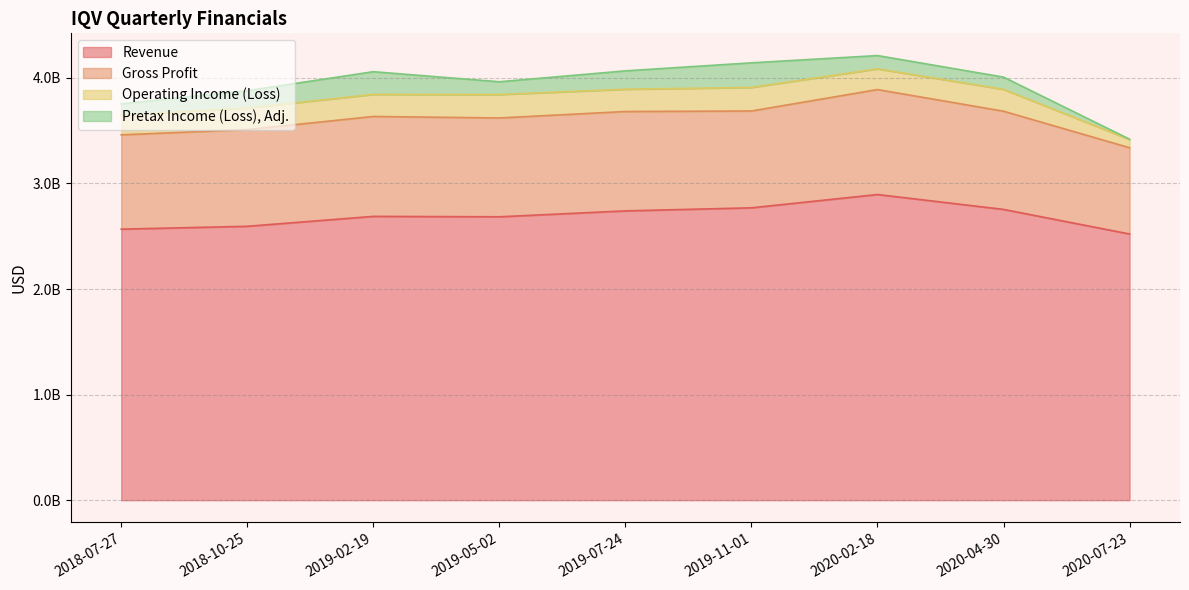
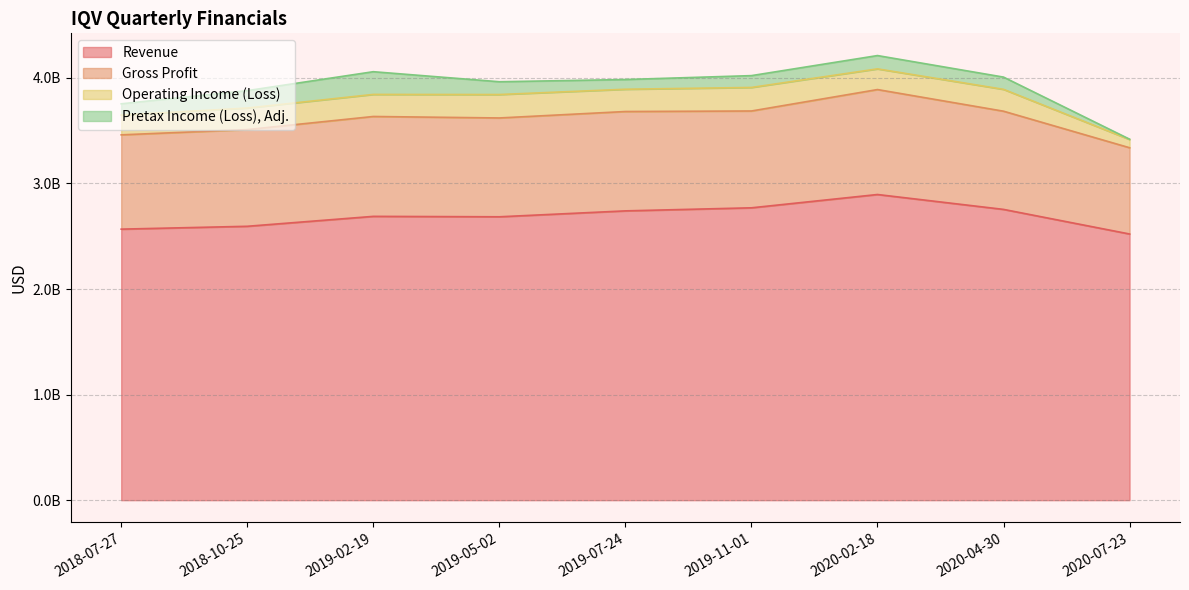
  {
    "Pretax Income (Loss), Adj.": {
      "2019-02-19": 220000000,
      "2019-05-02": 120000000,
-     "2019-07-24": 170000000,
-     "2019-11-01": 230000000,
+     "2019-07-24": 90000000,
+     "2019-11-01": 110000000,
      "2020-02-18": 130000000,
      "2020-04-30": 120000000
    }
  }
